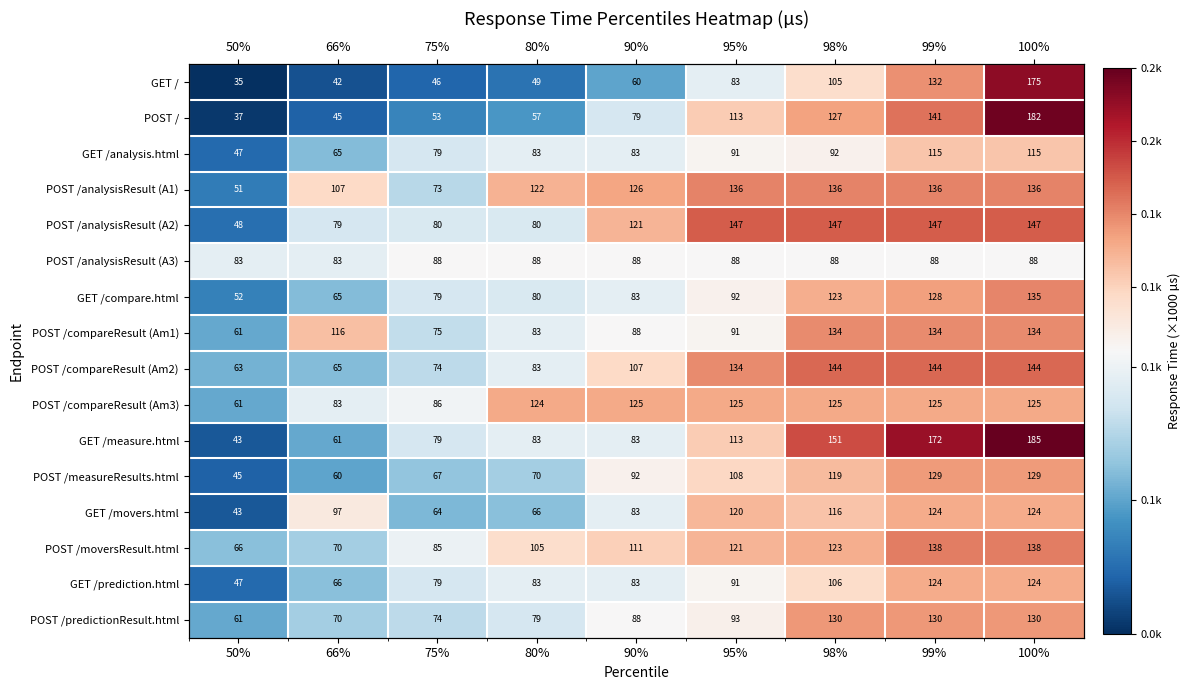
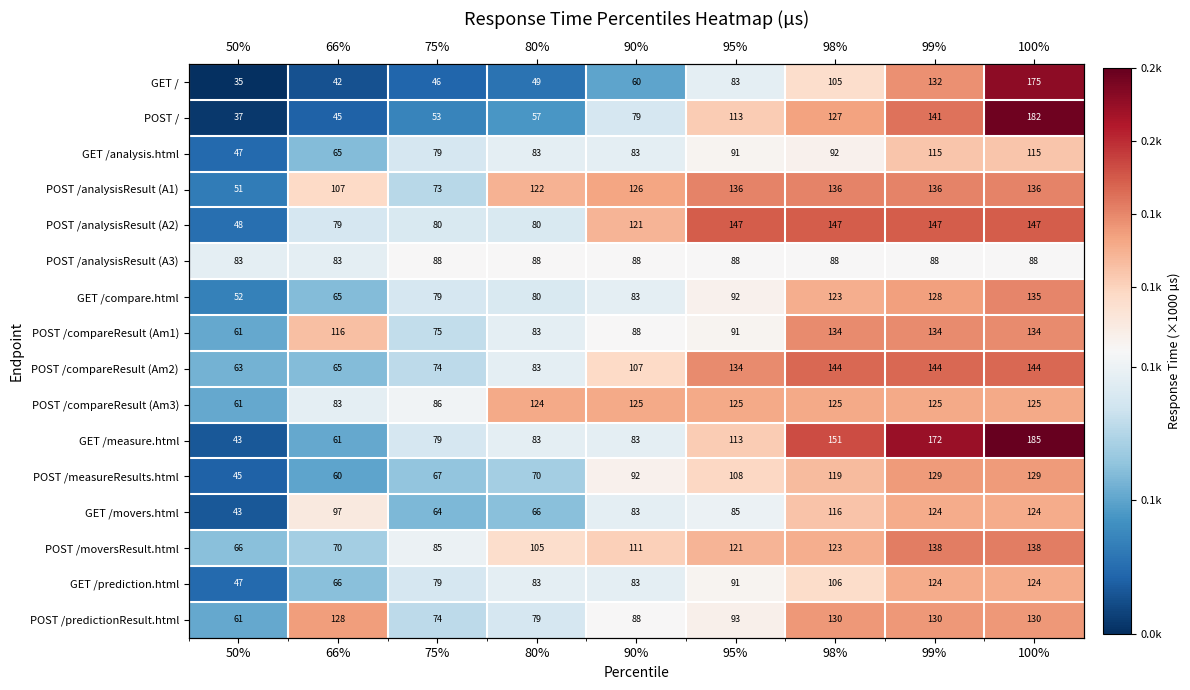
  {
    "GET /": {
      "50%": 35,
      "66%": 42,
      "75%": 46,
      "80%": 49,
      "90%": 60,
      "95%": 83,
      "98%": 105,
      "99%": 132,
      "100%": 175
    },
    "POST /": {
      "50%": 37,
      "66%": 45,
      "75%": 53,
      "80%": 57,
      "90%": 79,
      "95%": 113,
      "98%": 127,
      "99%": 141,
      "100%": 182
    },
    "GET /analysis.html": {
      "50%": 47,
      "66%": 65,
      "75%": 79,
      "80%": 83,
      "90%": 83,
      "95%": 91,
      "98%": 92,
      "99%": 115,
      "100%": 115
    },
    "POST /analysisResult (A1)": {
      "50%": 51,
      "66%": 107,
      "75%": 73,
      "80%": 122,
      "90%": 126,
      "95%": 136,
      "98%": 136,
      "99%": 136,
      "100%": 136
    },
    "POST /analysisResult (A2)": {
      "50%": 48,
      "66%": 79,
      "75%": 80,
      "80%": 80,
      "90%": 121,
      "95%": 147,
      "98%": 147,
      "99%": 147,
      "100%": 147
    },
    "POST /analysisResult (A3)": {
      "50%": 83,
      "66%": 83,
      "75%": 88,
      "80%": 88,
      "90%": 88,
      "95%": 88,
      "98%": 88,
      "99%": 88,
      "100%": 88
    },
    "GET /compare.html": {
      "50%": 52,
      "66%": 65,
      "75%": 79,
      "80%": 80,
      "90%": 83,
      "95%": 92,
      "98%": 123,
      "99%": 128,
      "100%": 135
    },
    "POST /compareResult (Am1)": {
      "50%": 61,
      "66%": 116,
      "75%": 75,
      "80%": 83,
      "90%": 88,
      "95%": 91,
      "98%": 134,
      "99%": 134,
      "100%": 134
    },
    "POST /compareResult (Am2)": {
      "50%": 63,
      "66%": 65,
      "75%": 74,
      "80%": 83,
      "90%": 107,
      "95%": 134,
      "98%": 144,
      "99%": 144,
      "100%": 144
    },
    "POST /compareResult (Am3)": {
      "50%": 61,
      "66%": 83,
      "75%": 86,
      "80%": 124,
      "90%": 125,
      "95%": 125,
      "98%": 125,
      "99%": 125,
      "100%": 125
    },
    "GET /measure.html": {
      "50%": 43,
      "66%": 61,
      "75%": 79,
      "80%": 83,
      "90%": 83,
      "95%": 113,
      "98%": 151,
      "99%": 172,
      "100%": 185
    },
    "POST /measureResults.html": {
      "50%": 45,
      "66%": 60,
      "75%": 67,
      "80%": 70,
      "90%": 92,
      "95%": 108,
      "98%": 119,
      "99%": 129,
      "100%": 129
    },
    "GET /movers.html": {
      "50%": 43,
      "66%": 97,
      "75%": 64,
      "80%": 66,
      "90%": 83,
-     "95%": 120,
+     "95%": 85,
      "98%": 116,
      "99%": 124,
      "100%": 124
    },
    "POST /moversResult.html": {
      "50%": 66,
      "66%": 70,
      "75%": 85,
      "80%": 105,
      "90%": 111,
      "95%": 121,
      "98%": 123,
      "99%": 138,
      "100%": 138
    },
    "GET /prediction.html": {
      "50%": 47,
      "66%": 66,
      "75%": 79,
      "80%": 83,
      "90%": 83,
      "95%": 91,
      "98%": 106,
      "99%": 124,
      "100%": 124
    },
    "POST /predictionResult.html": {
      "50%": 61,
-     "66%": 70,
+     "66%": 128,
      "75%": 74,
      "80%": 79,
      "90%": 88,
      "95%": 93,
      "98%": 130,
      "99%": 130,
      "100%": 130
    }
  }
